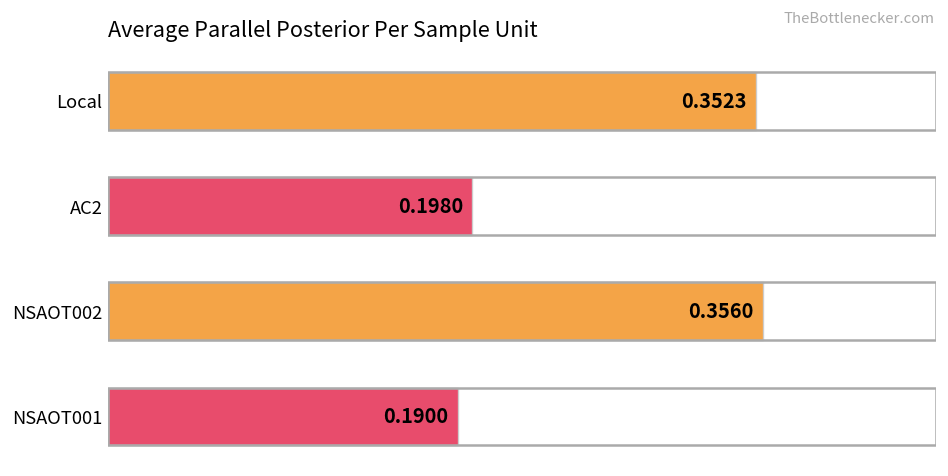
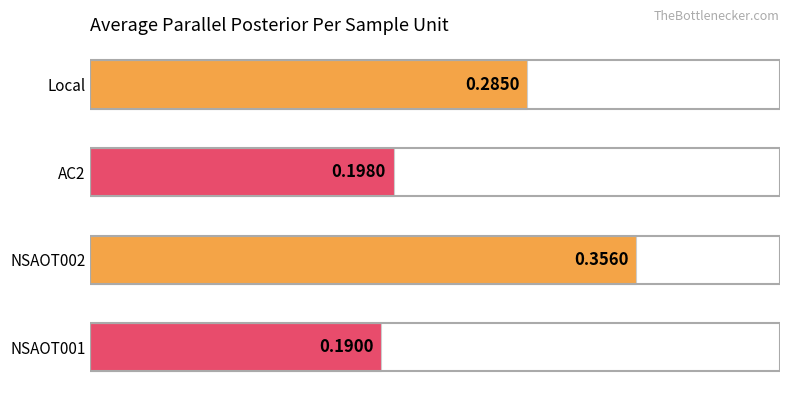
  {
-   "Local": 0.3523,
+   "Local": 0.2850,
    "AC2": 0.1980,
    "NSAOT002": 0.3560,
    "NSAOT001": 0.1900
  }
